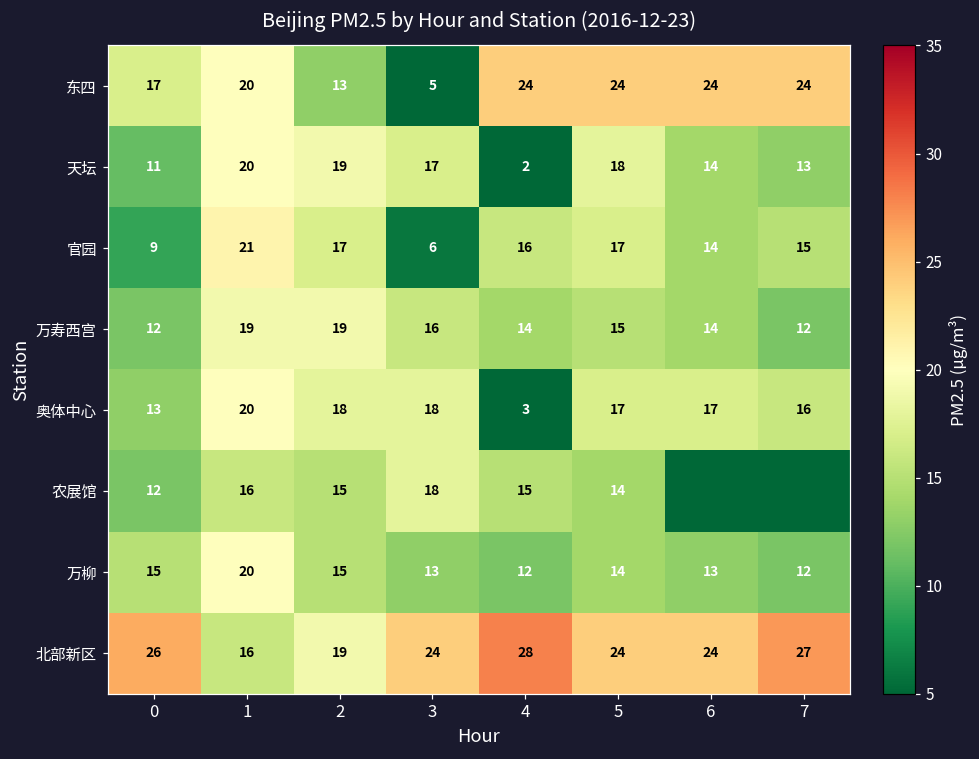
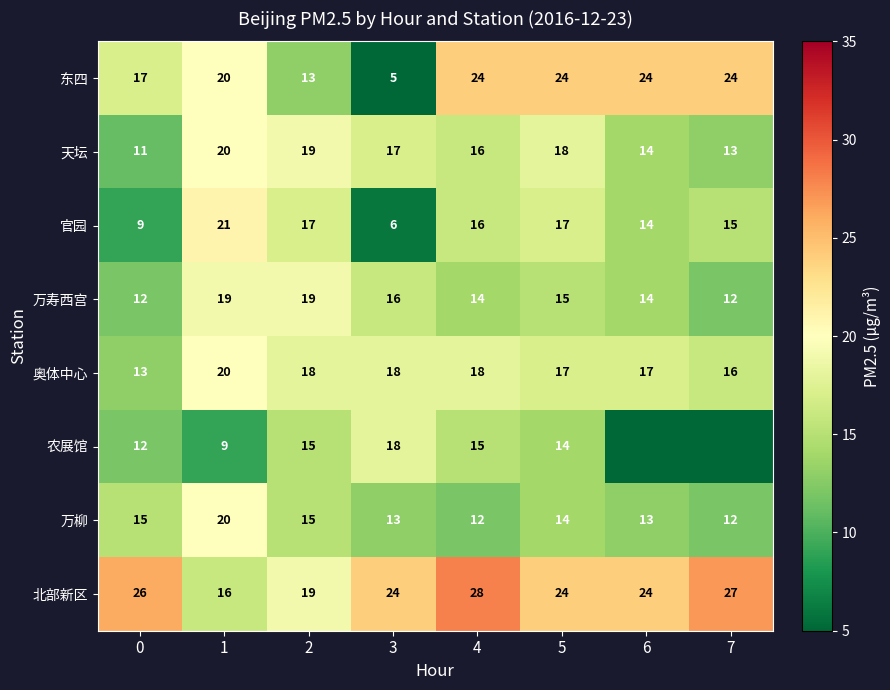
  {
    "东四": {
      "0": 17,
      "1": 20,
      "2": 13,
      "3": 5,
      "4": 24,
      "5": 24,
      "6": 24,
      "7": 24
    },
    "天坛": {
      "0": 11,
      "1": 20,
      "2": 19,
      "3": 17,
-     "4": 2,
+     "4": 16,
      "5": 18,
      "6": 14,
      "7": 13
    },
    "官园": {
      "0": 9,
      "1": 21,
      "2": 17,
      "3": 6,
      "4": 16,
      "5": 17,
      "6": 14,
      "7": 15
    },
    "万寿西宫": {
      "0": 12,
      "1": 19,
      "2": 19,
      "3": 16,
      "4": 14,
      "5": 15,
      "6": 14,
      "7": 12
    },
    "奥体中心": {
      "0": 13,
      "1": 20,
      "2": 18,
      "3": 18,
-     "4": 3,
+     "4": 18,
      "5": 17,
      "6": 17,
      "7": 16
    },
    "农展馆": {
      "0": 12,
-     "1": 16,
+     "1": 9,
      "2": 15,
      "3": 18,
      "4": 15,
      "5": 14
    },
    "万柳": {
      "0": 15,
      "1": 20,
      "2": 15,
      "3": 13,
      "4": 12,
      "5": 14,
      "6": 13,
      "7": 12
    },
    "北部新区": {
      "0": 26,
      "1": 16,
      "2": 19,
      "3": 24,
      "4": 28,
      "5": 24,
      "6": 24,
      "7": 27
    }
  }
